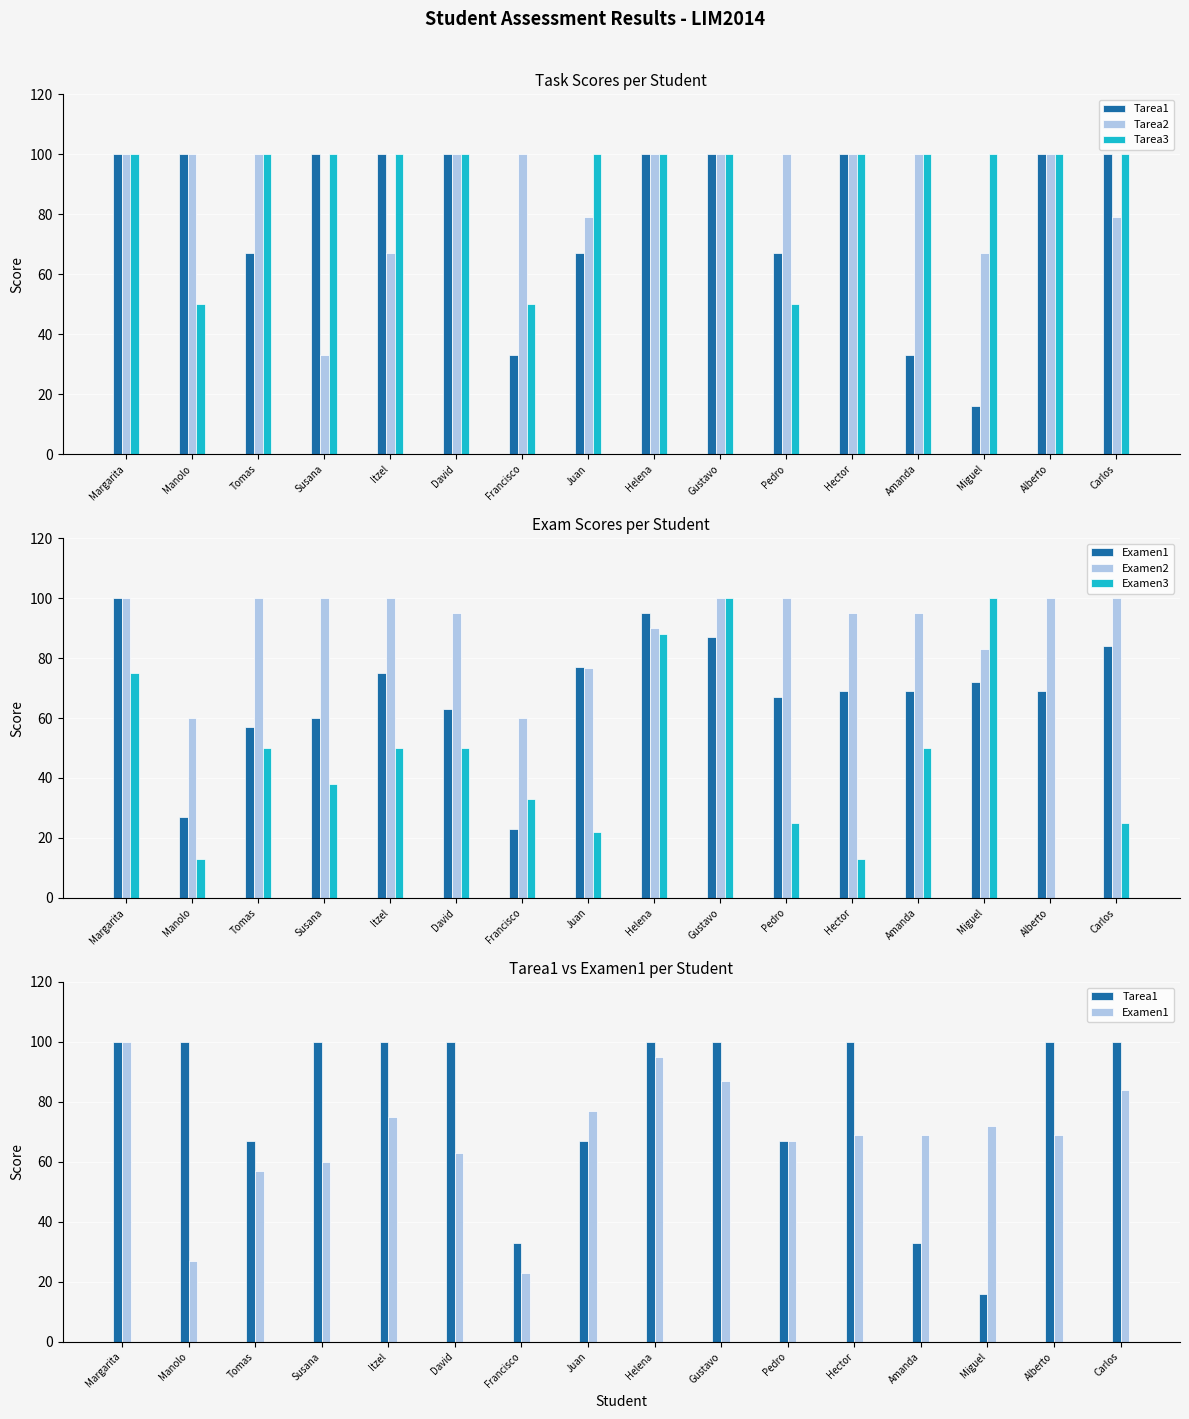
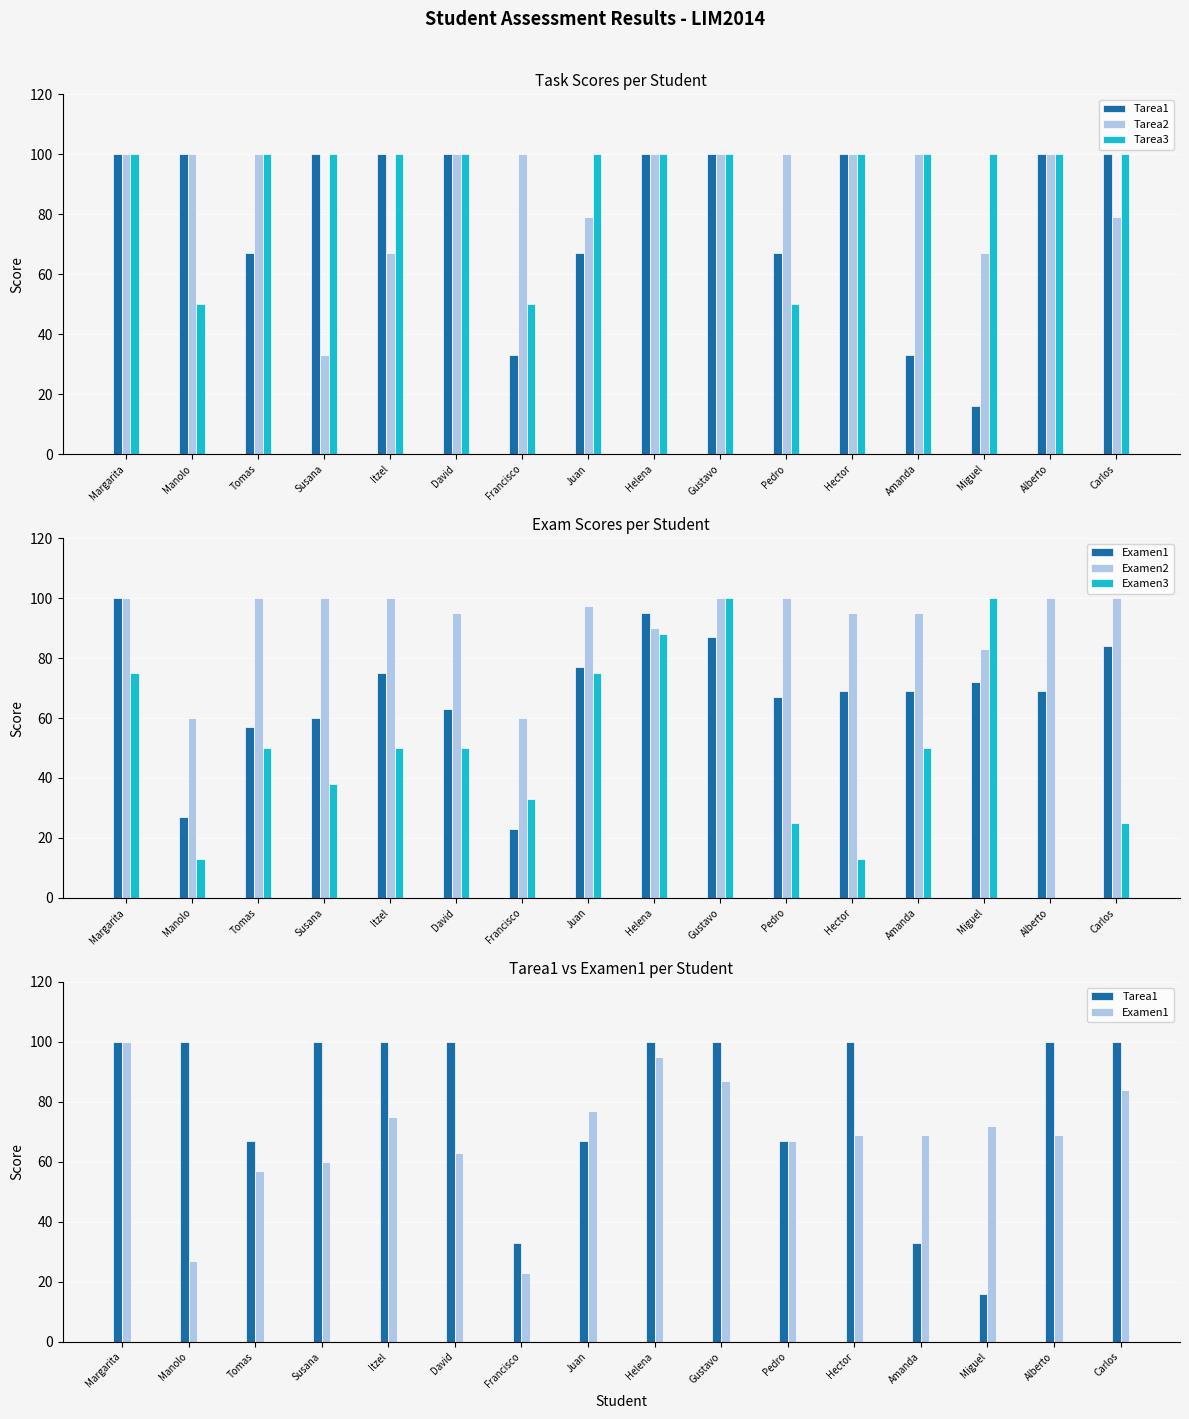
  {
    "Task Scores per Student": {
      "Tarea1": {
        "Margarita": 100,
        "Manolo": 100,
        "Tomas": 67,
        "Susana": 100,
        "Itzel": 100,
        "David": 100,
        "Francisco": 33,
        "Juan": 67,
        "Helena": 100,
        "Gustavo": 100,
        "Pedro": 67,
        "Hector": 100,
        "Amanda": 33,
        "Miguel": 16,
        "Alberto": 100,
        "Carlos": 100
      },
      "Tarea2": {
        "Margarita": 100,
        "Manolo": 100,
        "Tomas": 100,
        "Susana": 33,
        "Itzel": 67,
        "David": 100,
        "Francisco": 100,
        "Juan": 79,
        "Helena": 100,
        "Gustavo": 100,
        "Pedro": 100,
        "Hector": 100,
        "Amanda": 100,
        "Miguel": 67,
        "Alberto": 100,
        "Carlos": 79
      },
      "Tarea3": {
        "Margarita": 100,
        "Manolo": 50,
        "Tomas": 100,
        "Susana": 100,
        "Itzel": 100,
        "David": 100,
        "Francisco": 50,
        "Juan": 100,
        "Helena": 100,
        "Gustavo": 100,
        "Pedro": 50,
        "Hector": 100,
        "Amanda": 100,
        "Miguel": 100,
        "Alberto": 100,
        "Carlos": 100
      }
    },
    "Exam Scores per Student": {
      "Examen2": {
        "Margarita": 100,
        "Manolo": 60,
        "Tomas": 100,
        "Susana": 100,
        "Itzel": 100,
        "David": 95,
        "Francisco": 60,
-       "Juan": 77,
+       "Juan": 98,
        "Helena": 90,
        "Gustavo": 100,
        "Pedro": 100,
        "Hector": 95,
        "Amanda": 95,
        "Miguel": 83,
        "Alberto": 100,
        "Carlos": 100
      },
      "Examen3": {
        "Margarita": 75,
        "Manolo": 13,
        "Tomas": 50,
        "Susana": 38,
        "Itzel": 50,
        "David": 50,
        "Francisco": 33,
-       "Juan": 22,
+       "Juan": 75,
        "Helena": 88,
        "Gustavo": 100,
        "Pedro": 25,
        "Hector": 13,
        "Amanda": 50,
        "Miguel": 100,
        "Alberto": 0,
        "Carlos": 25
      }
    },
    "Tarea1 vs Examen1 per Student": {
      "Tarea1": {
        "Margarita": 100,
        "Manolo": 100,
        "Tomas": 67,
        "Susana": 100,
        "Itzel": 100,
        "David": 100,
        "Francisco": 33,
        "Juan": 67,
        "Helena": 100,
        "Gustavo": 100,
        "Pedro": 67,
        "Hector": 100,
        "Amanda": 33,
        "Miguel": 16,
        "Alberto": 100,
        "Carlos": 100
      },
      "Examen1": {
        "Margarita": 100,
        "Manolo": 27,
        "Tomas": 57,
        "Susana": 60,
        "Itzel": 75,
        "David": 63,
        "Francisco": 23,
        "Juan": 77,
        "Helena": 95,
        "Gustavo": 87,
        "Pedro": 67,
        "Hector": 69,
        "Amanda": 69,
        "Miguel": 72,
        "Alberto": 69,
        "Carlos": 84
      }
    }
  }
